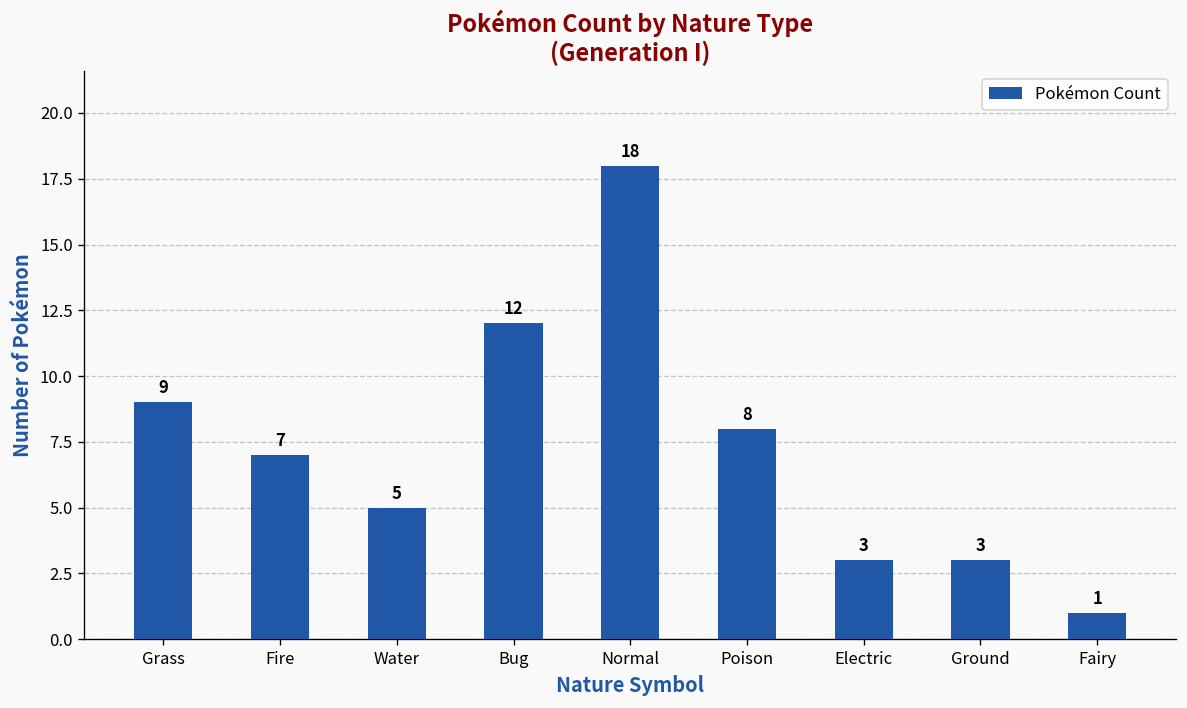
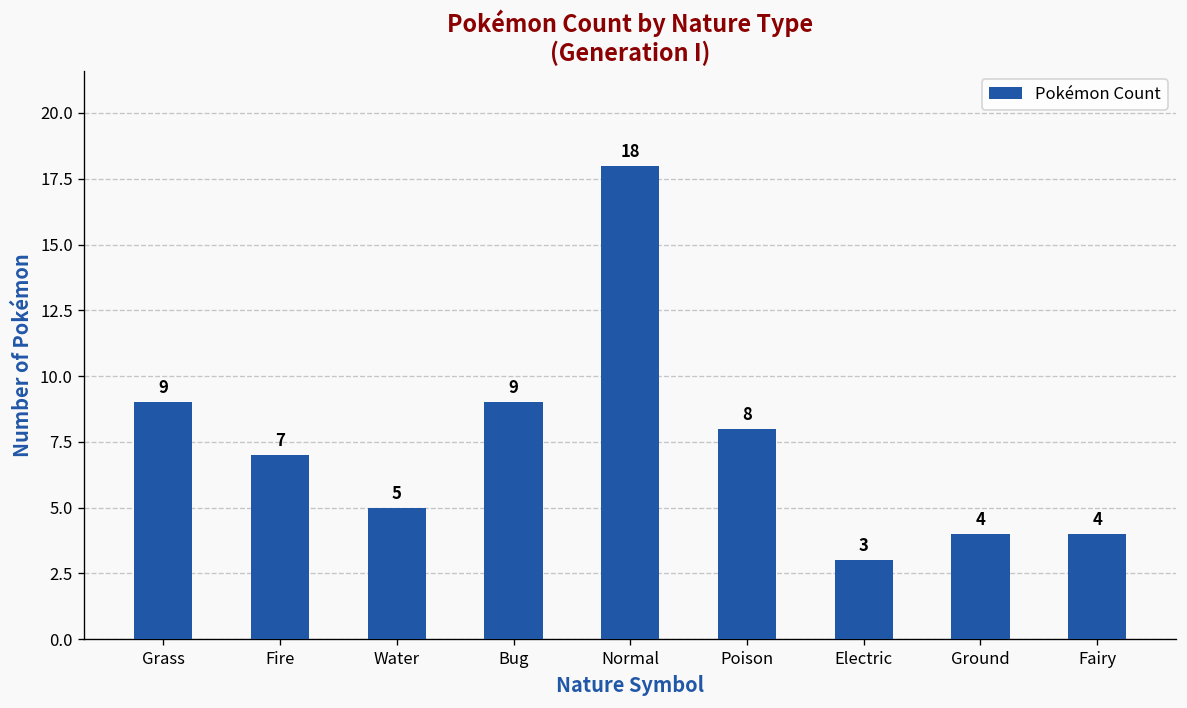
  {
    "Grass": 9,
    "Fire": 7,
    "Water": 5,
-   "Bug": 12,
+   "Bug": 9,
    "Normal": 18,
    "Poison": 8,
    "Electric": 3,
-   "Ground": 3,
-   "Fairy": 1
+   "Ground": 4,
+   "Fairy": 4
  }
